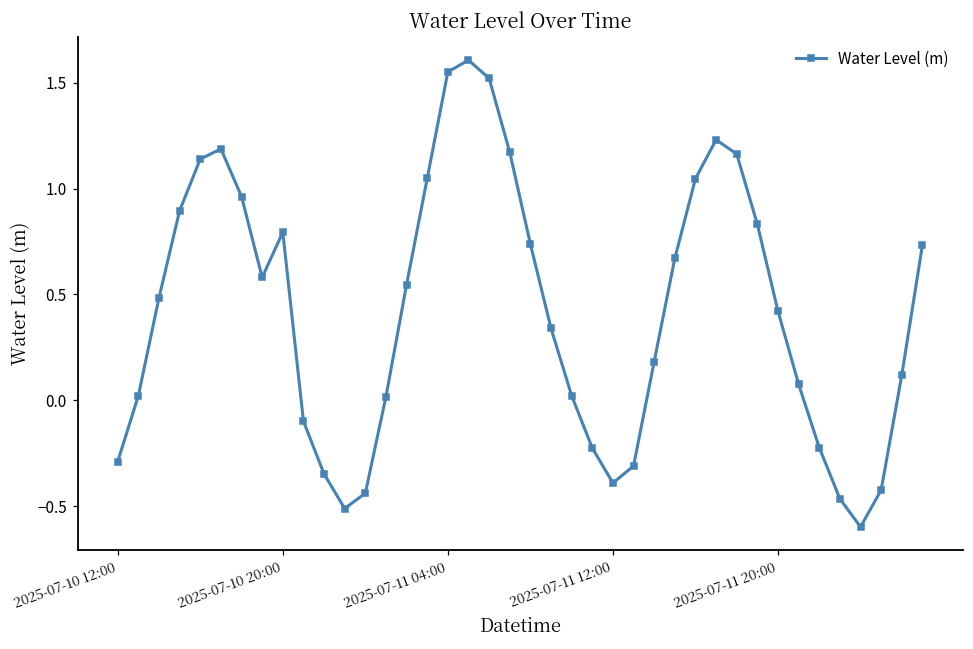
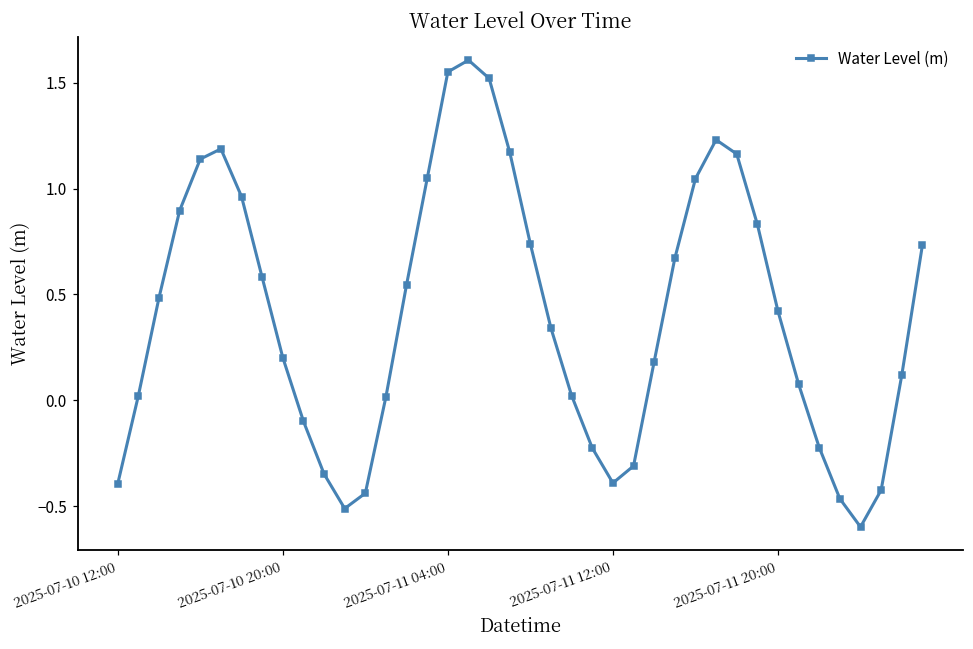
  {
-   "2025-07-10 12:00": -0.29,
-   "2025-07-10 20:00": 0.79,
+   "2025-07-10 12:00": -0.39,
+   "2025-07-10 20:00": 0.20,
    "2025-07-11 04:00": 1.55,
    "2025-07-11 12:00": -0.39,
    "2025-07-11 20:00": 0.42
  }
